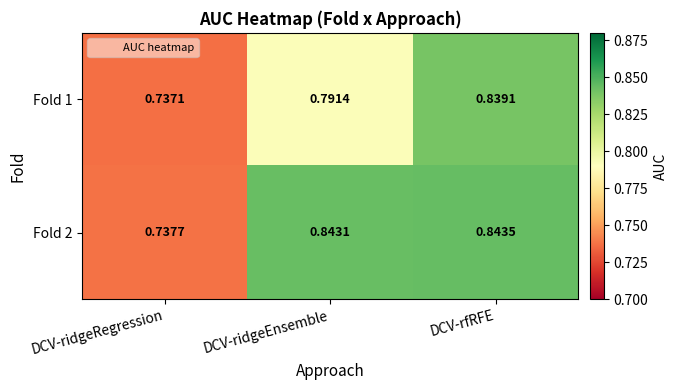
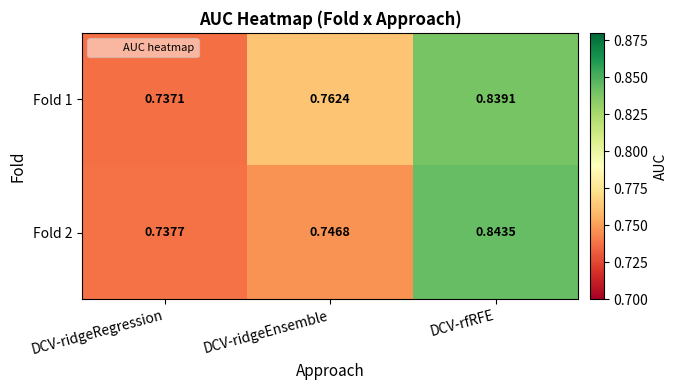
  {
    "Fold 1": {
      "DCV-ridgeRegression": 0.7371,
-     "DCV-ridgeEnsemble": 0.7914,
+     "DCV-ridgeEnsemble": 0.7624,
      "DCV-rfRFE": 0.8391
    },
    "Fold 2": {
      "DCV-ridgeRegression": 0.7377,
-     "DCV-ridgeEnsemble": 0.8431,
+     "DCV-ridgeEnsemble": 0.7468,
      "DCV-rfRFE": 0.8435
    }
  }
